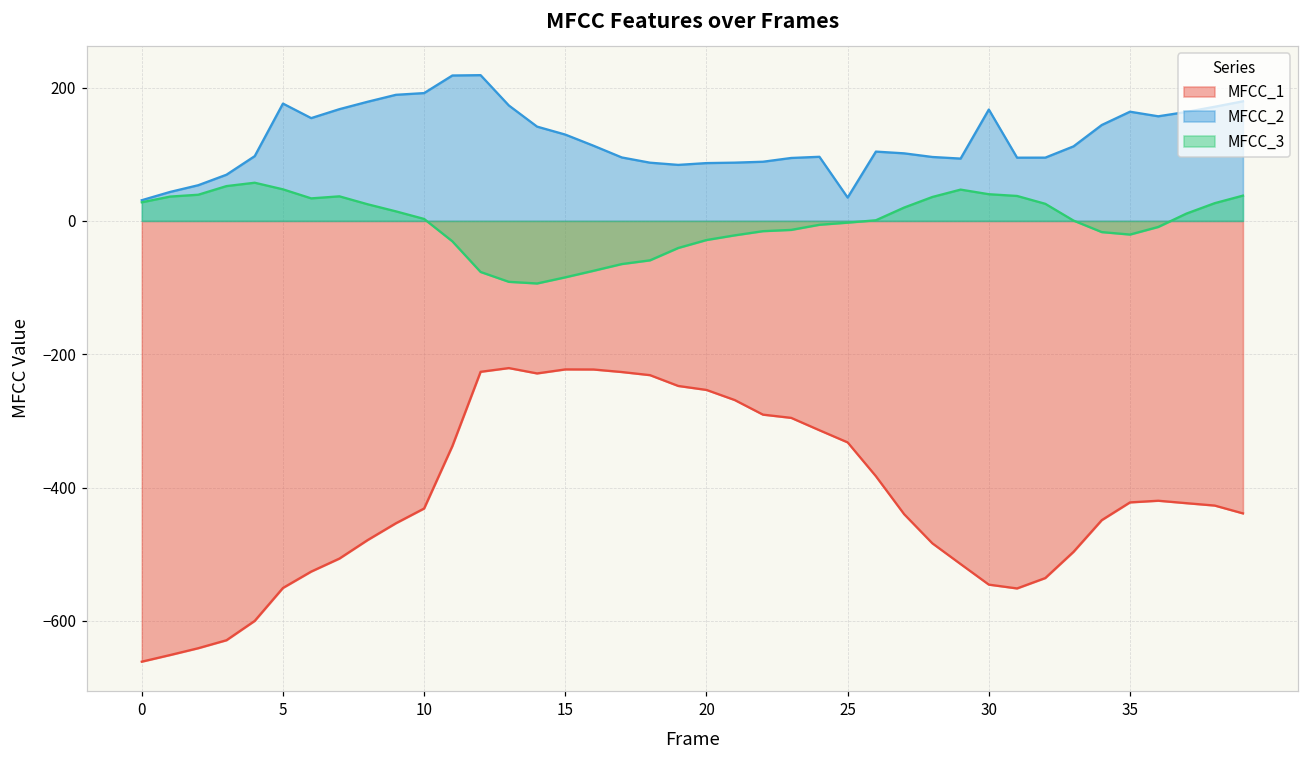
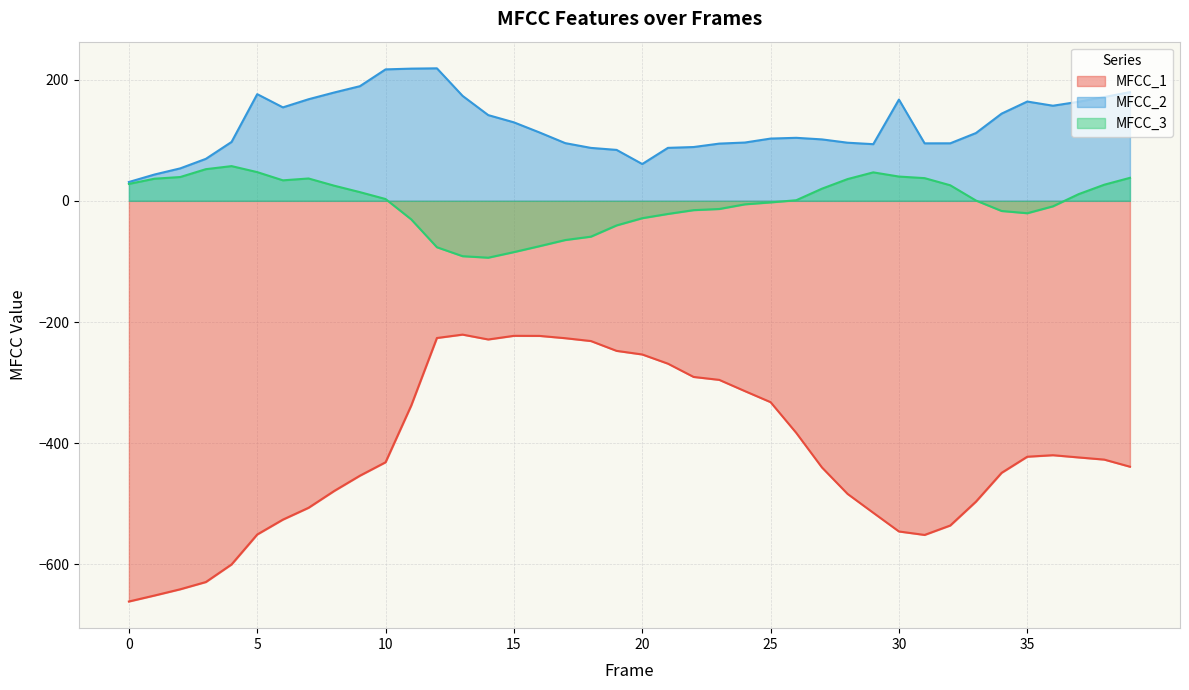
  {
    "MFCC_2": {
      "5": 180,
-     "10": 190,
+     "10": 220,
      "15": 130,
-     "20": 90,
-     "25": 40,
+     "20": 60,
+     "25": 100,
      "30": 170,
      "35": 160
    }
  }
